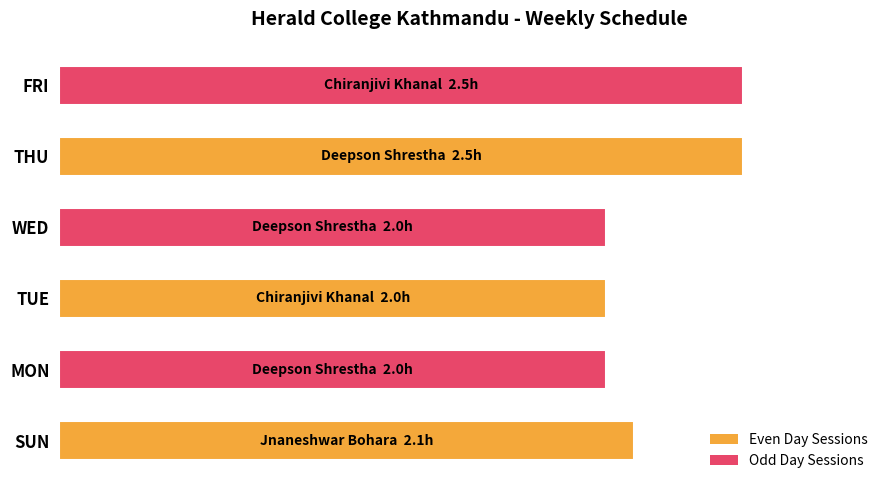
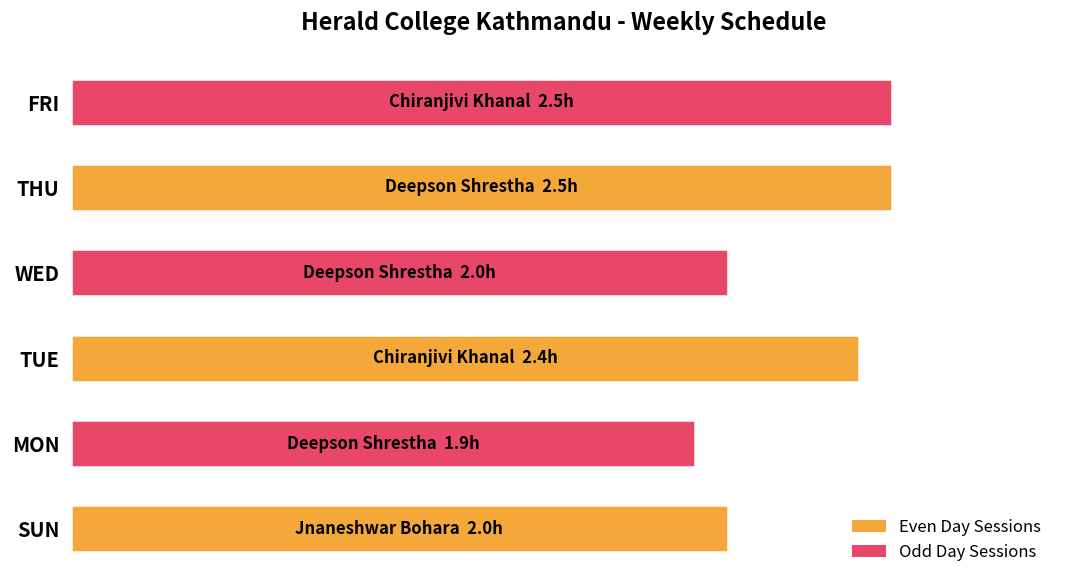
  {
    "FRI": "2.5h",
    "THU": "2.5h",
    "WED": "2.0h",
-   "TUE": "2.0h",
-   "MON": "2.0h",
-   "SUN": "2.1h"
+   "TUE": "2.4h",
+   "MON": "1.9h",
+   "SUN": "2.0h"
  }
